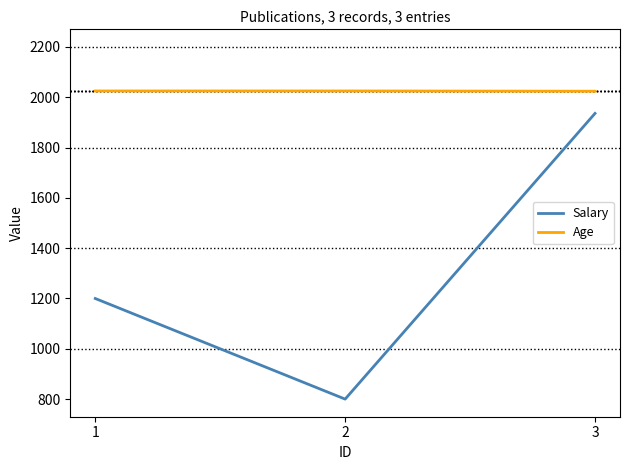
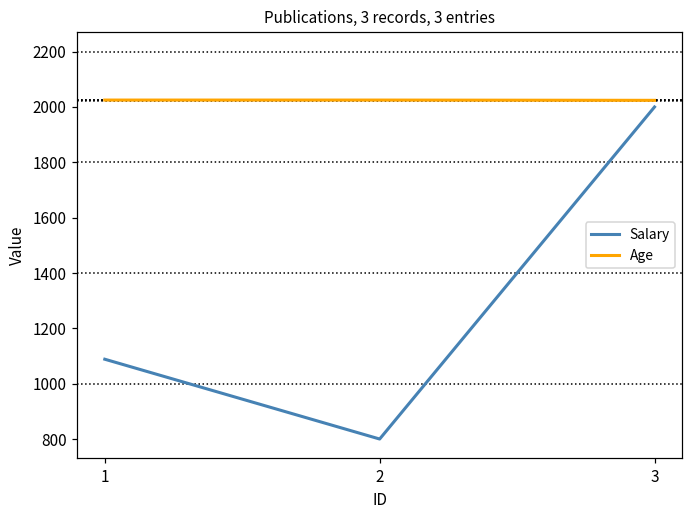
  {
    "Salary": {
-     "1": 1200,
+     "1": 1090,
      "2": 800,
-     "3": 1940
+     "3": 2000
    },
    "Age": {
      "1": 2030,
      "2": 2030,
      "3": 2020
    }
  }
